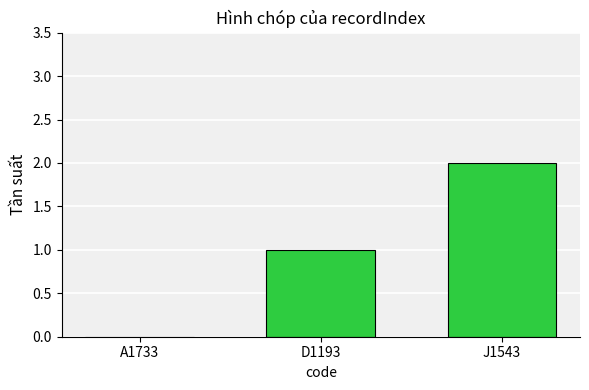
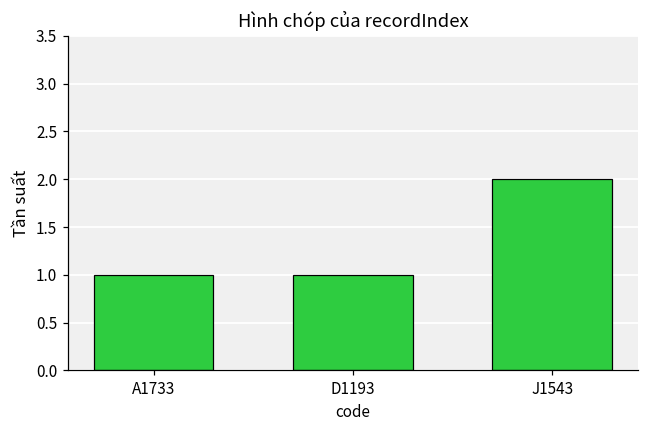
  {
-   "A1733": 0,
+   "A1733": 1,
    "D1193": 1,
    "J1543": 2
  }
